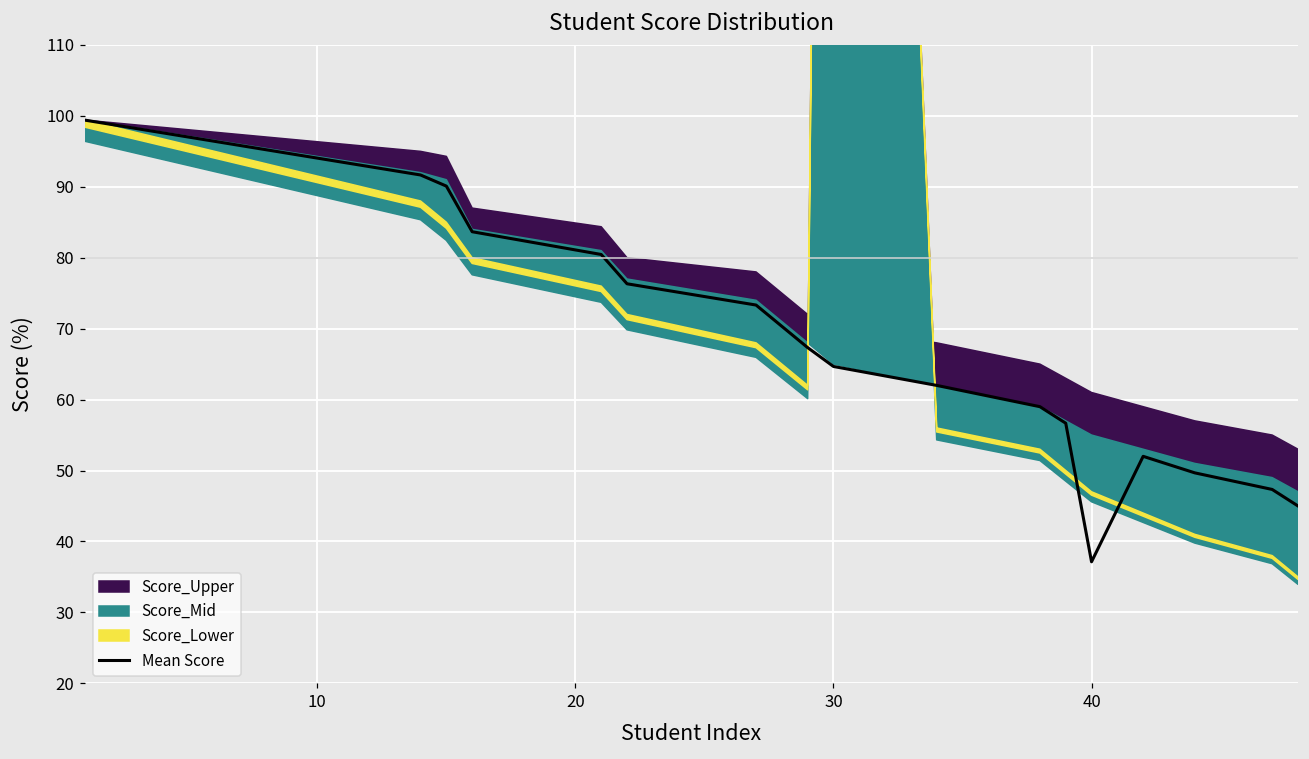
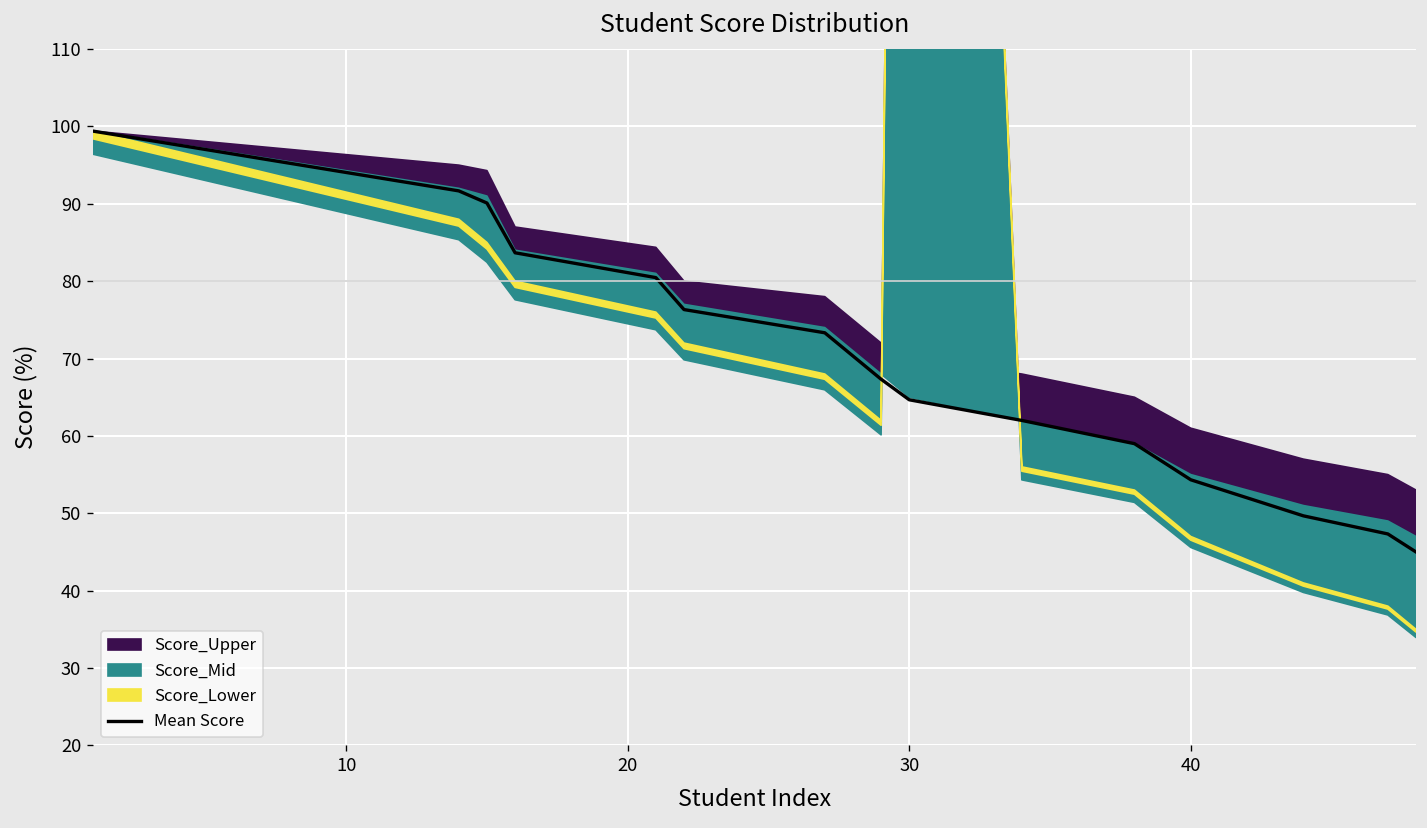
  {
    "Mean Score": {
      "30": 65,
-     "40": 37
+     "40": 54
    }
  }
